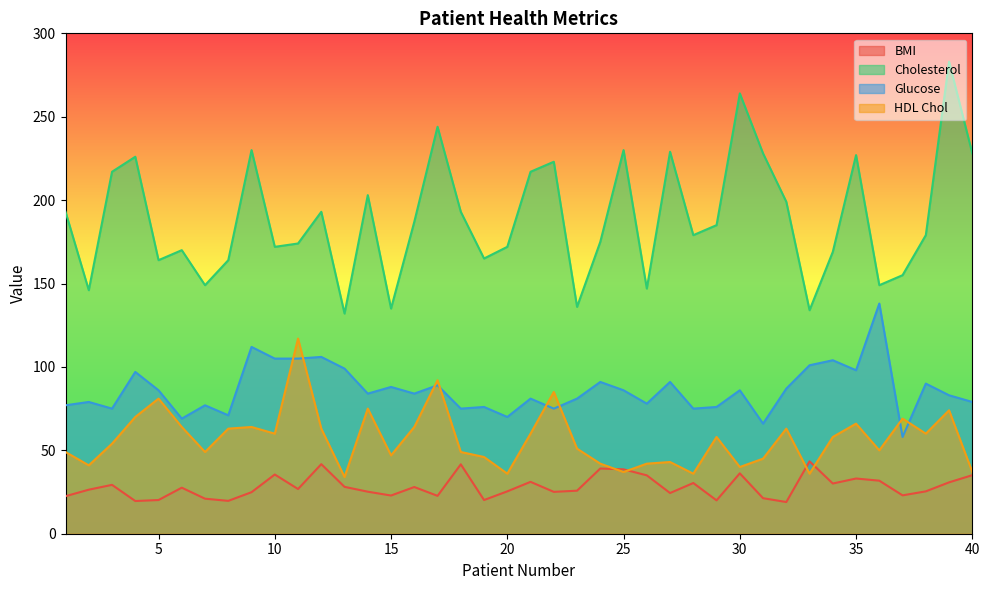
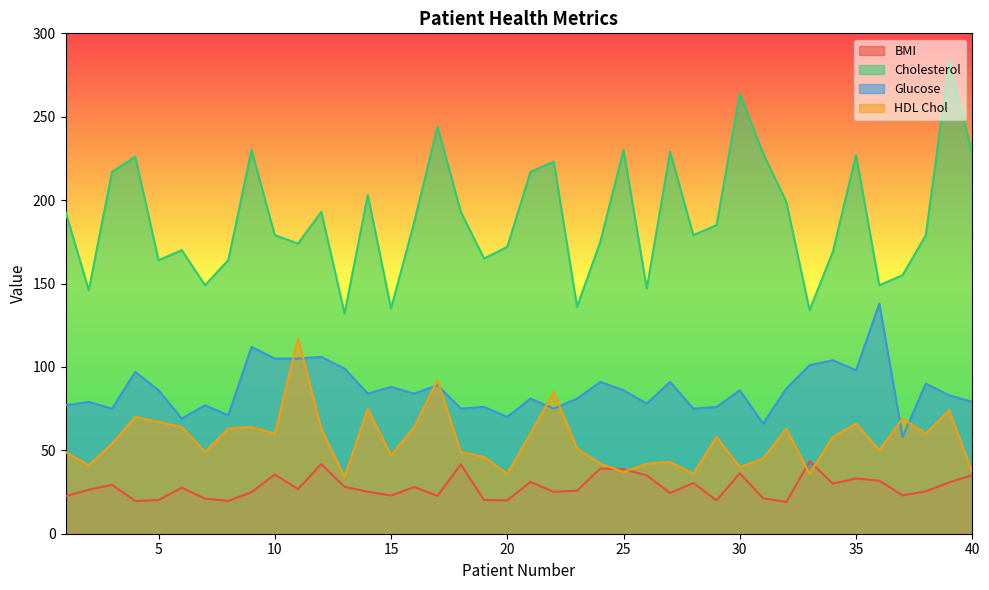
  {
    "BMI": {
      "5": 20,
      "10": 36,
      "15": 23,
-     "20": 25,
+     "20": 20,
      "25": 39,
      "30": 36,
      "35": 33,
      "40": 35
    },
    "Cholesterol": {
      "5": 164,
-     "10": 172,
+     "10": 179,
      "15": 135,
      "20": 172,
      "25": 230,
      "30": 264,
      "35": 227,
      "40": 228
    },
    "Glucose": {
      "5": 86,
      "10": 105,
      "15": 88,
      "20": 70,
      "25": 86,
      "30": 86,
      "35": 98,
      "40": 79
    },
    "HDL Chol": {
-     "5": 81,
+     "5": 67,
      "10": 60,
      "15": 47,
      "20": 36,
      "25": 37,
      "30": 40,
      "35": 66,
      "40": 37
    }
  }
